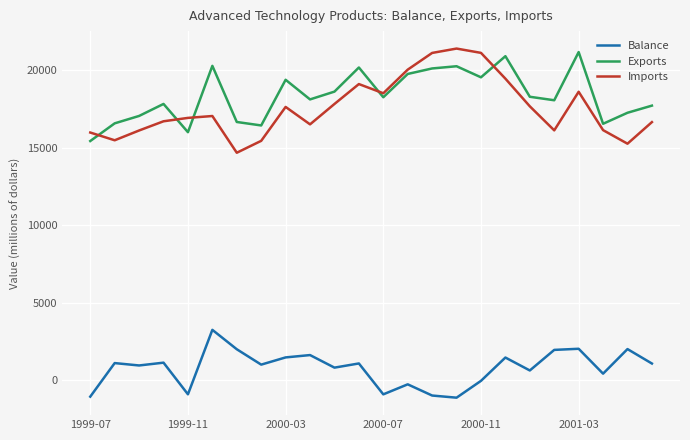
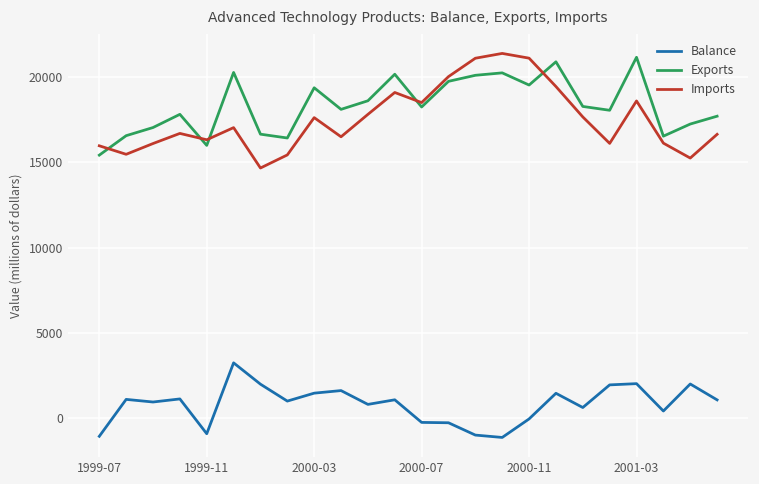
  {
    "Balance": {
      "1999-07": -1100,
      "1999-11": -900,
      "2000-03": 1500,
-     "2000-07": -900,
+     "2000-07": -300,
      "2000-11": -100,
      "2001-03": 2000
    },
    "Exports": {
      "1999-07": 15400,
      "1999-11": 16000,
      "2000-03": 19400,
      "2000-07": 18300,
      "2000-11": 19500,
      "2001-03": 21200
    },
    "Imports": {
      "1999-07": 16000,
-     "1999-11": 16900,
+     "1999-11": 16300,
      "2000-03": 17600,
      "2000-07": 18500,
      "2000-11": 21100,
      "2001-03": 18600
    }
  }
